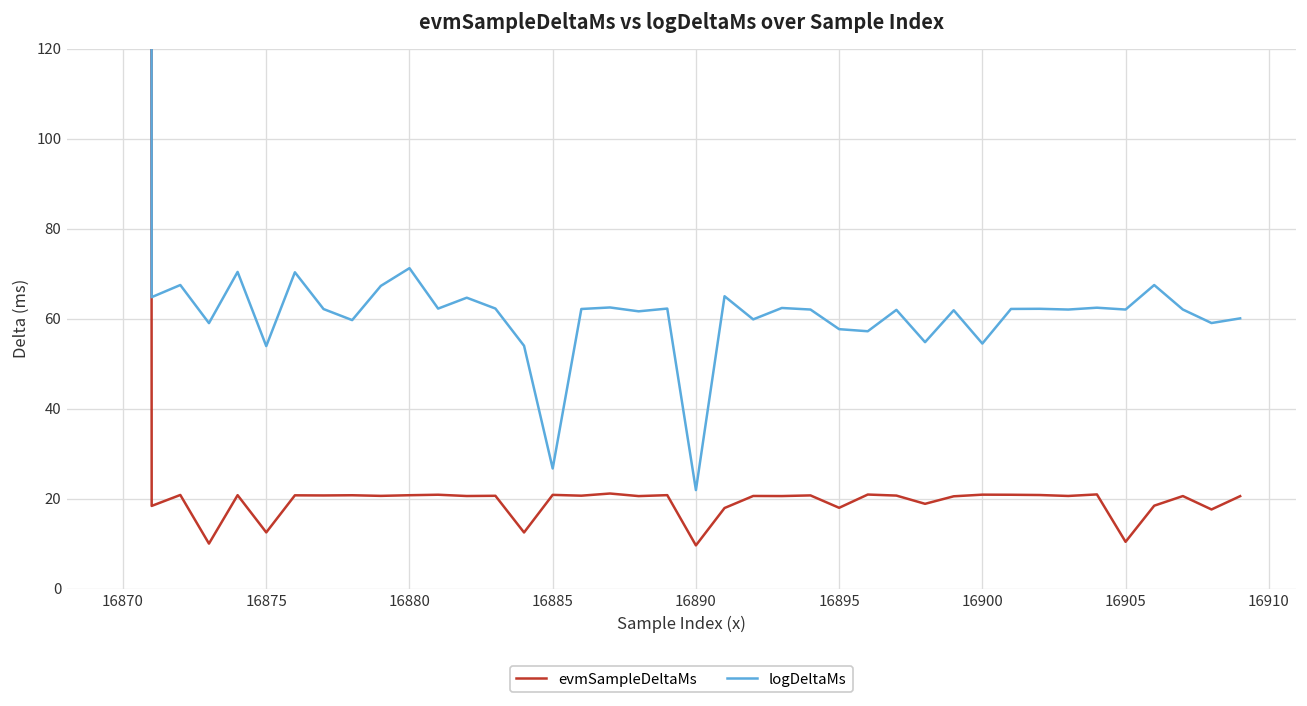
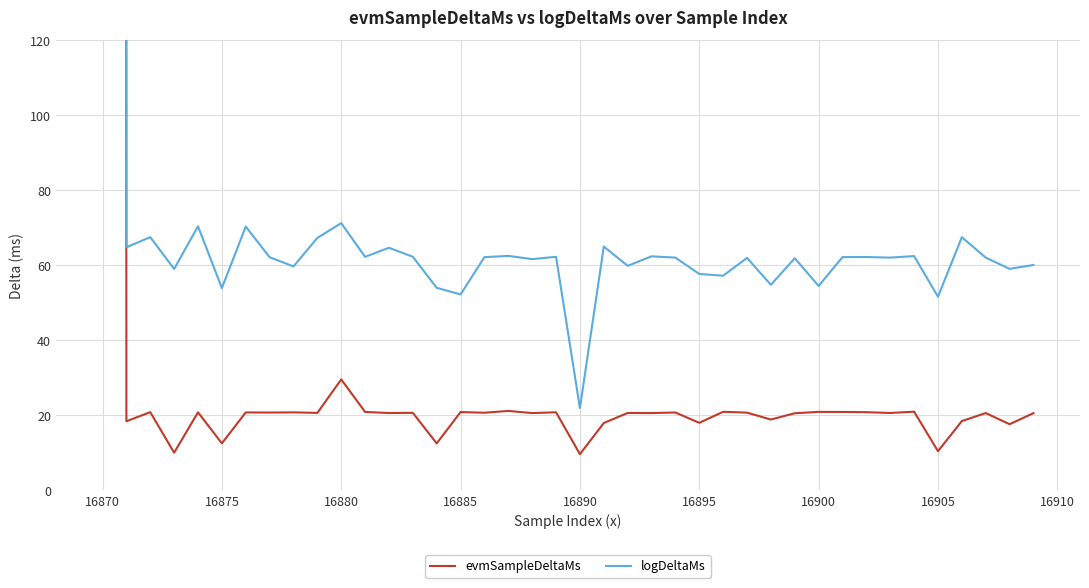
  {
    "evmSampleDeltaMs": {
      "16875": 13,
-     "16880": 21,
+     "16880": 30,
      "16885": 21,
      "16890": 10,
      "16895": 18,
      "16900": 21,
      "16905": 10
    },
    "logDeltaMs": {
      "16875": 54,
      "16880": 71,
-     "16885": 27,
+     "16885": 52,
      "16890": 22,
      "16895": 58,
      "16900": 54,
-     "16905": 62
+     "16905": 52
    }
  }
